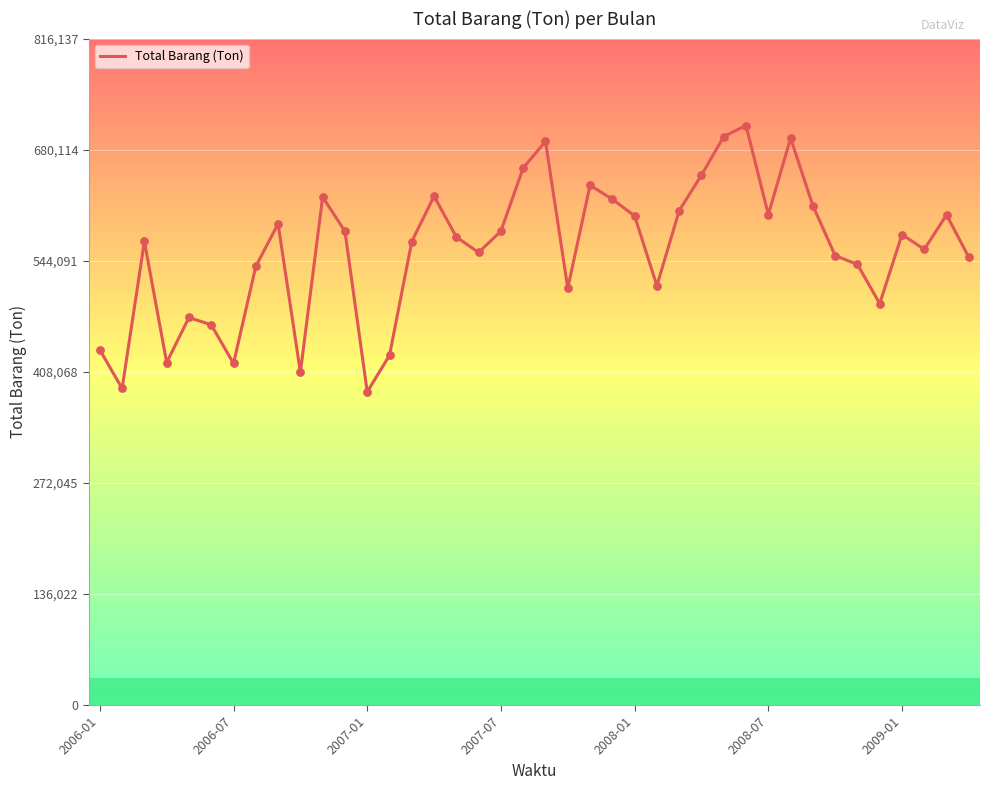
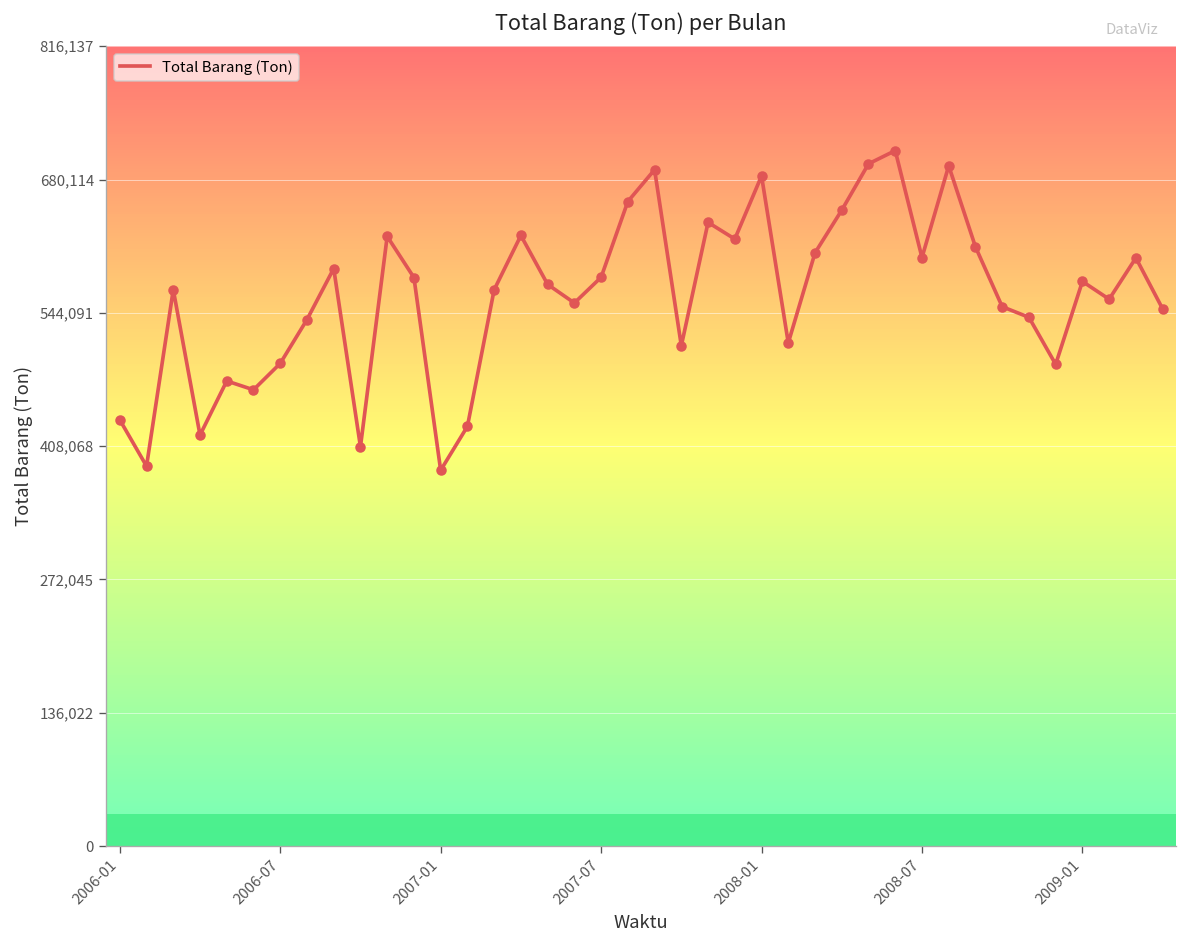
  {
    "2006-01": "430,000",
-   "2006-07": "420,000",
+   "2006-07": "490,000",
    "2007-01": "380,000",
    "2007-07": "580,000",
-   "2008-01": "600,000",
+   "2008-01": "680,000",
    "2008-07": "600,000",
    "2009-01": "580,000"
  }
